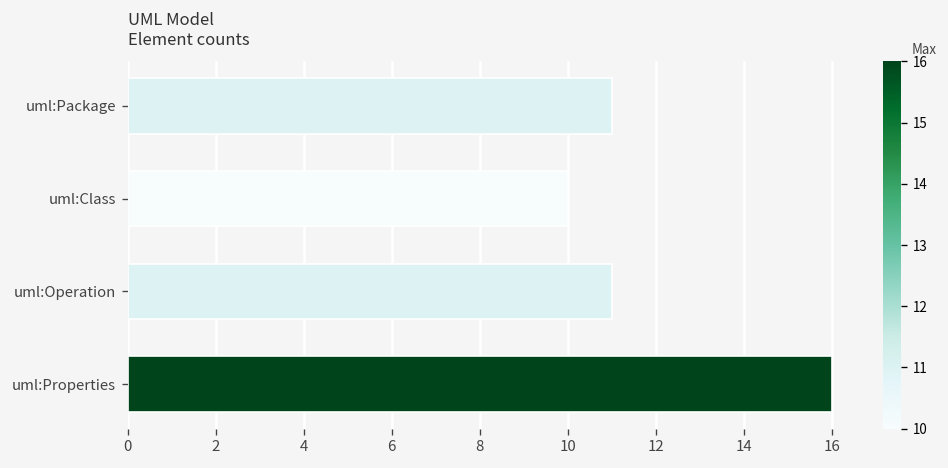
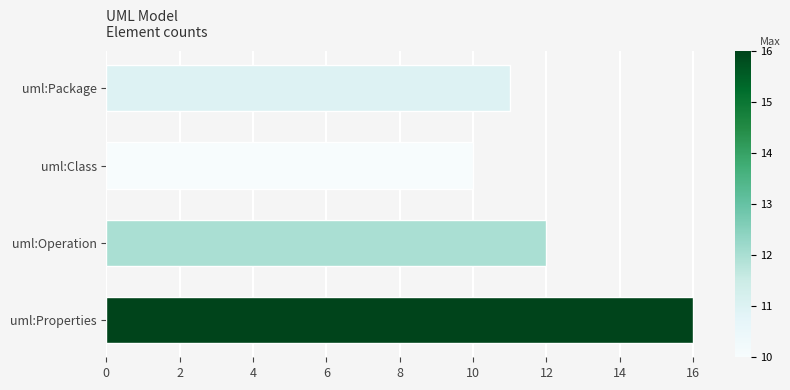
  {
    "uml:Package": 11,
    "uml:Class": 10,
-   "uml:Operation": 11,
+   "uml:Operation": 12,
    "uml:Properties": 16
  }
